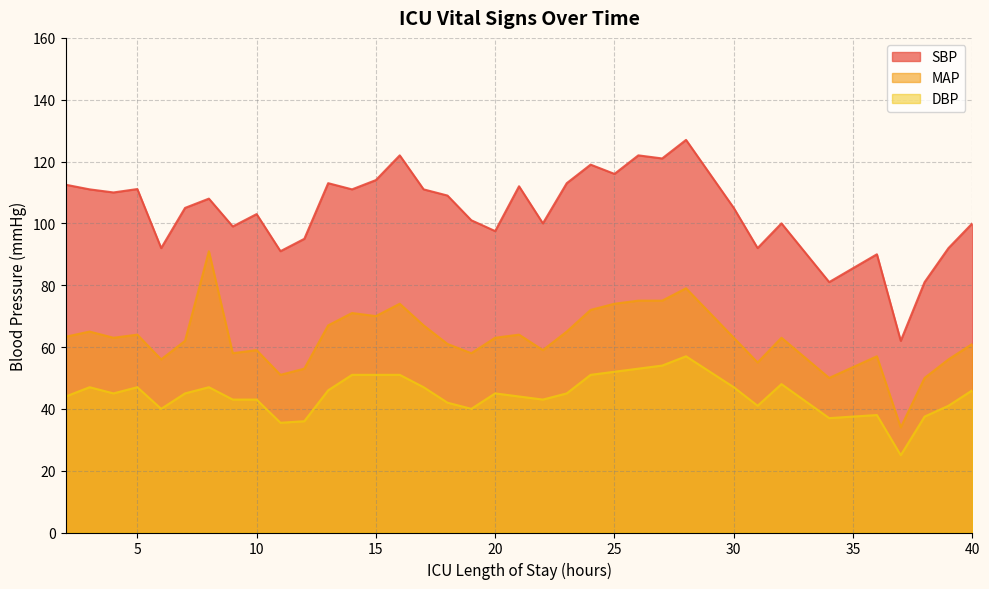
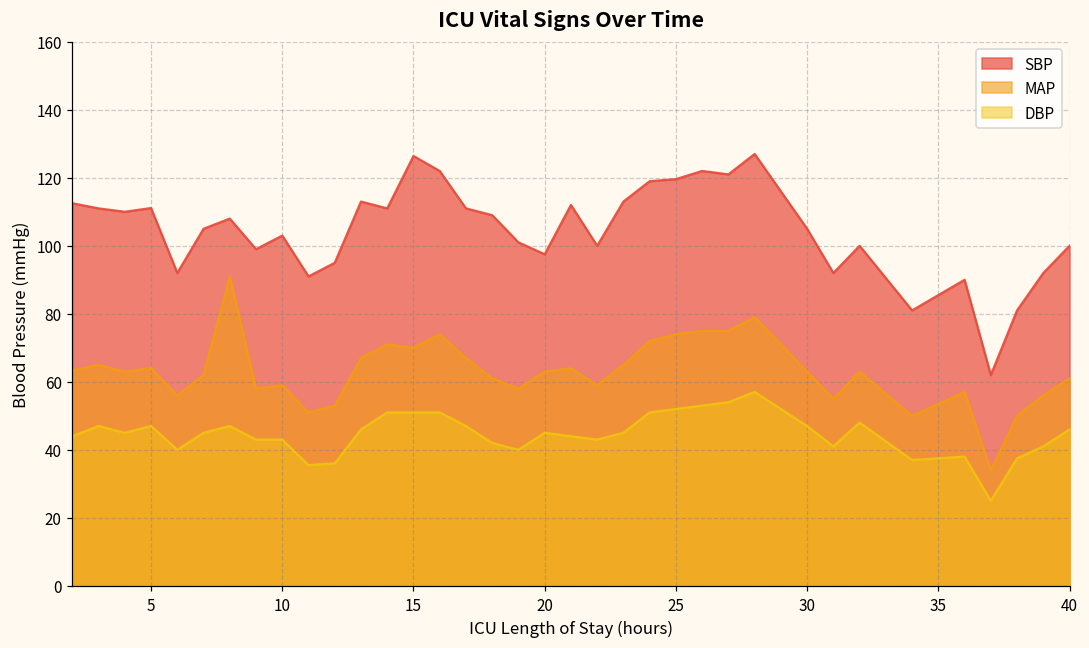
  {
    "SBP": {
      "5": 111,
      "10": 103,
-     "15": 114,
+     "15": 126,
      "20": 98,
-     "25": 116,
+     "25": 120,
      "30": 105,
      "40": 100
    }
  }
